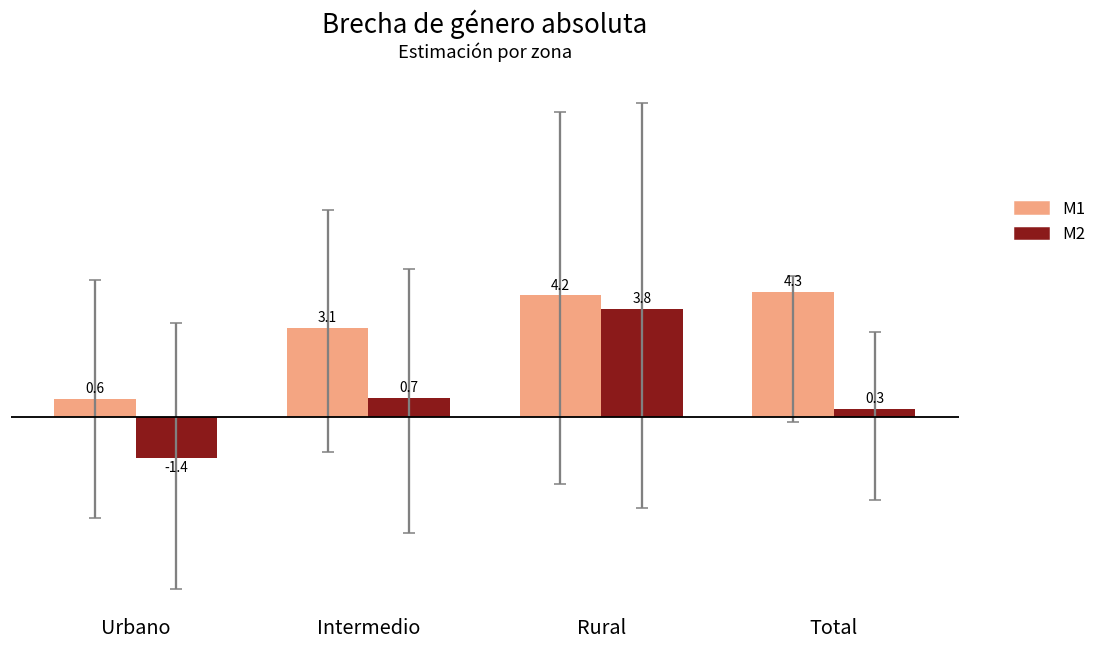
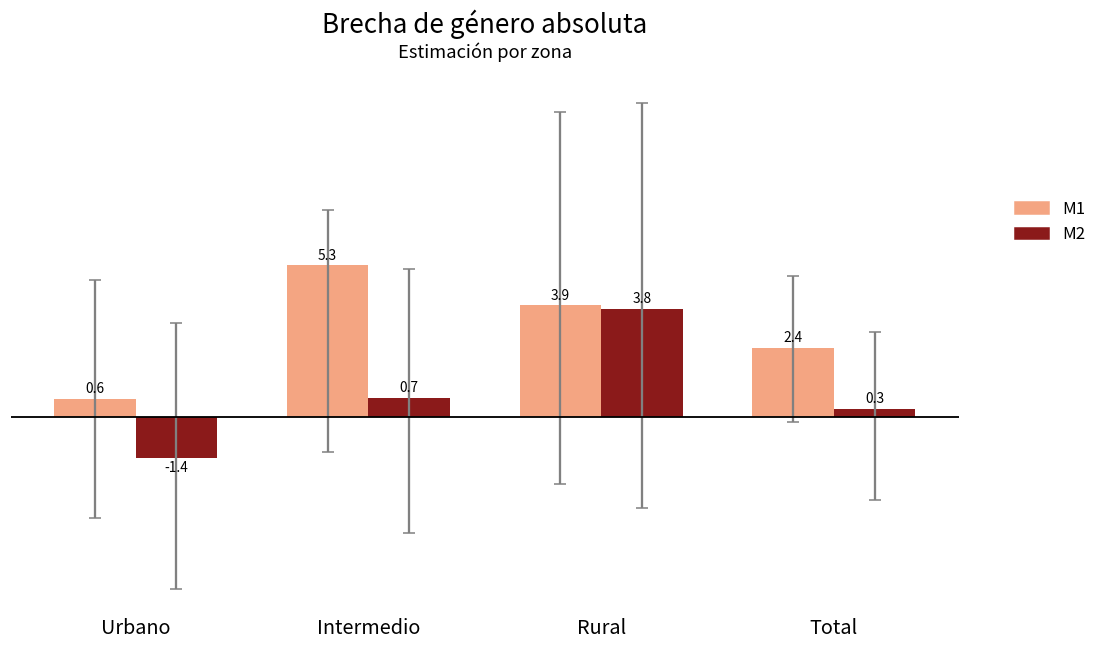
  {
    "M1": {
      "Urbano": 0.6,
-     "Intermedio": 3.1,
-     "Rural": 4.2,
-     "Total": 4.3
+     "Intermedio": 5.3,
+     "Rural": 3.9,
+     "Total": 2.4
    },
    "M2": {
      "Urbano": -1.4,
      "Intermedio": 0.7,
      "Rural": 3.8,
      "Total": 0.3
    }
  }
